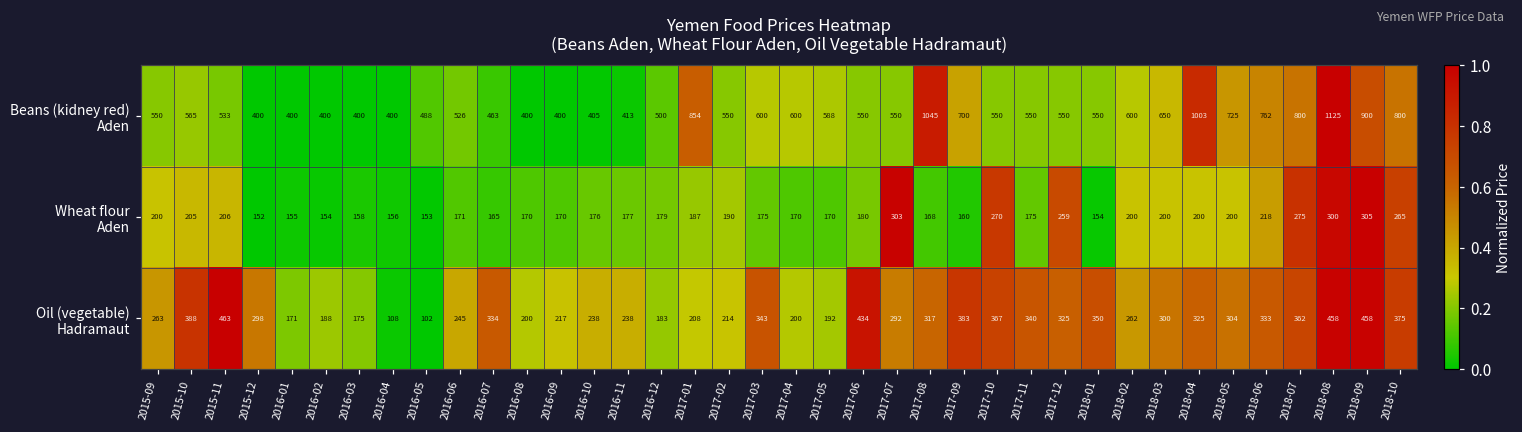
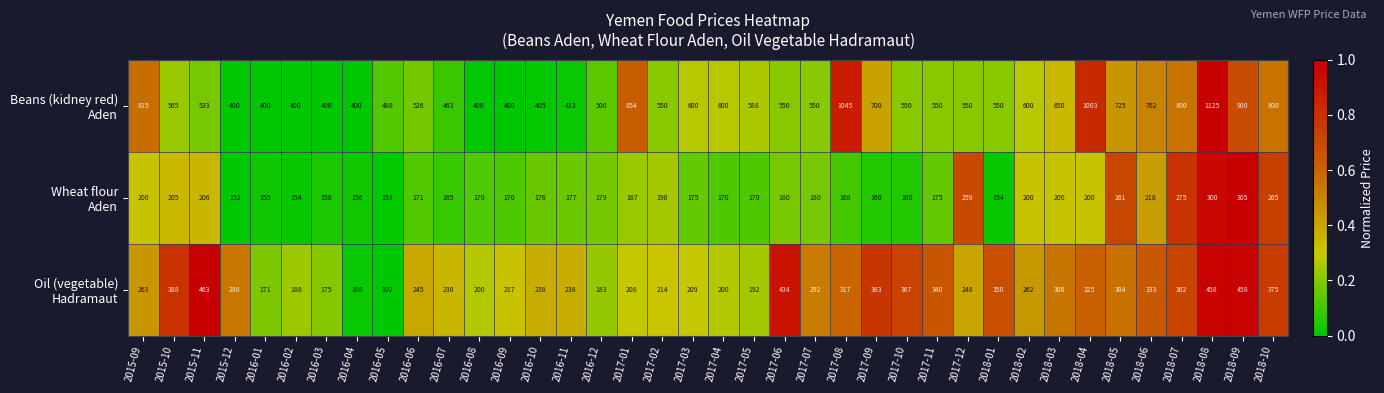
  {
    "Beans (kidney red) Aden": {
-     "2015-09": 550,
+     "2015-09": 815,
      "2015-10": 565,
      "2015-11": 533,
      "2015-12": 400,
      "2016-01": 400,
      "2016-02": 400,
      "2016-03": 400,
      "2016-04": 400,
      "2016-05": 488,
      "2016-06": 526,
      "2016-07": 463,
      "2016-08": 400,
      "2016-09": 400,
      "2016-10": 405,
      "2016-11": 413,
      "2016-12": 500,
      "2017-01": 854,
      "2017-02": 550,
      "2017-03": 600,
      "2017-04": 600,
      "2017-05": 588,
      "2017-06": 550,
      "2017-07": 550,
      "2017-08": 1045,
      "2017-09": 700,
      "2017-10": 550,
      "2017-11": 550,
      "2017-12": 550,
      "2018-01": 550,
      "2018-02": 600,
      "2018-03": 650,
      "2018-04": 1003,
      "2018-05": 725,
      "2018-06": 762,
      "2018-07": 800,
      "2018-08": 1125,
      "2018-09": 900,
      "2018-10": 800
    },
    "Wheat flour Aden": {
      "2015-09": 200,
      "2015-10": 205,
      "2015-11": 206,
      "2015-12": 152,
      "2016-01": 155,
      "2016-02": 154,
      "2016-03": 158,
      "2016-04": 156,
      "2016-05": 153,
      "2016-06": 171,
      "2016-07": 165,
      "2016-08": 170,
      "2016-09": 170,
      "2016-10": 176,
      "2016-11": 177,
      "2016-12": 179,
      "2017-01": 187,
      "2017-02": 190,
      "2017-03": 175,
      "2017-04": 170,
      "2017-05": 170,
      "2017-06": 180,
-     "2017-07": 303,
+     "2017-07": 180,
      "2017-08": 168,
      "2017-09": 160,
-     "2017-10": 270,
+     "2017-10": 160,
      "2017-11": 175,
      "2017-12": 259,
      "2018-01": 154,
      "2018-02": 200,
      "2018-03": 200,
      "2018-04": 200,
-     "2018-05": 200,
+     "2018-05": 261,
      "2018-06": 218,
      "2018-07": 275,
      "2018-08": 300,
      "2018-09": 305,
      "2018-10": 265
    },
    "Oil (vegetable) Hadramaut": {
      "2015-09": 263,
      "2015-10": 388,
      "2015-11": 463,
      "2015-12": 298,
      "2016-01": 171,
      "2016-02": 188,
      "2016-03": 175,
      "2016-04": 108,
      "2016-05": 102,
      "2016-06": 245,
-     "2016-07": 334,
+     "2016-07": 230,
      "2016-08": 200,
      "2016-09": 217,
      "2016-10": 238,
      "2016-11": 238,
      "2016-12": 183,
      "2017-01": 208,
      "2017-02": 214,
-     "2017-03": 343,
+     "2017-03": 209,
      "2017-04": 200,
      "2017-05": 192,
      "2017-06": 434,
      "2017-07": 292,
      "2017-08": 317,
      "2017-09": 383,
      "2017-10": 367,
      "2017-11": 340,
-     "2017-12": 325,
+     "2017-12": 248,
      "2018-01": 350,
      "2018-02": 262,
      "2018-03": 300,
      "2018-04": 325,
      "2018-05": 304,
      "2018-06": 333,
      "2018-07": 362,
      "2018-08": 458,
      "2018-09": 458,
      "2018-10": 375
    }
  }
